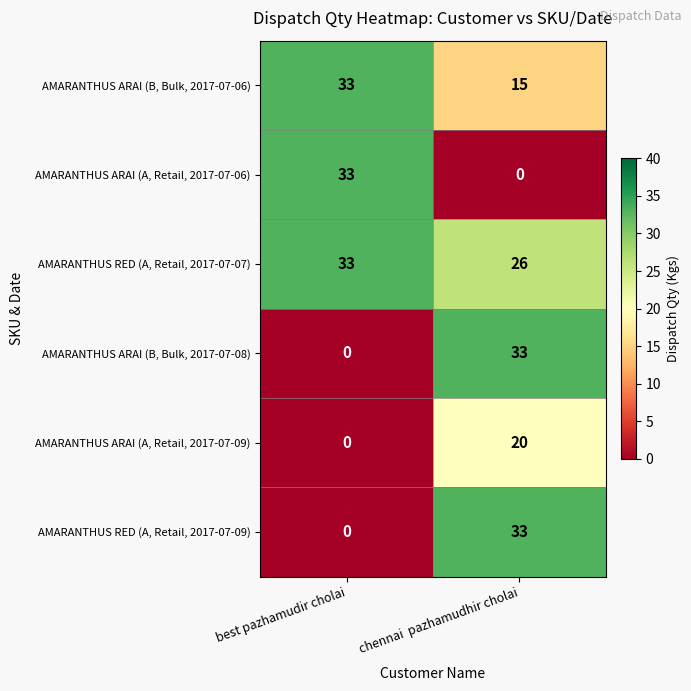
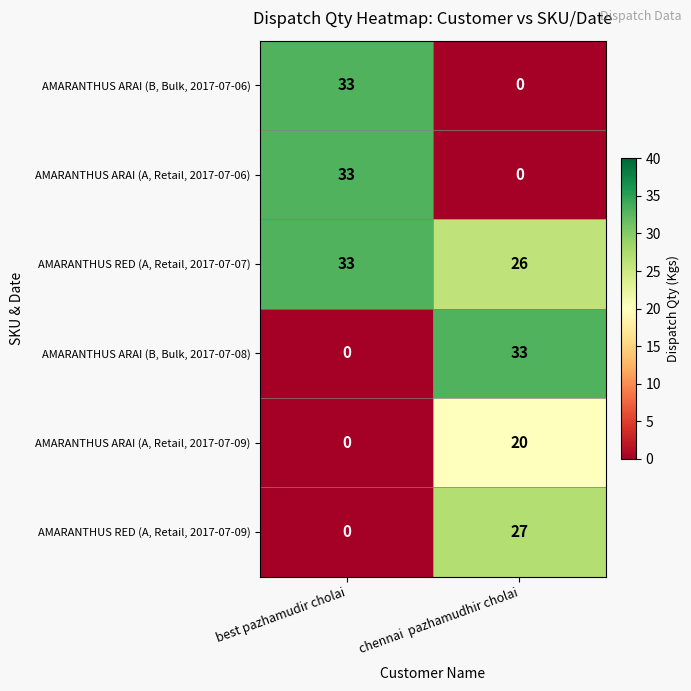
  {
    "AMARANTHUS ARAI (B, Bulk, 2017-07-06)": {
      "best pazhamudir cholai": 33,
-     "chennai pazhamudhir cholai": 15
+     "chennai pazhamudhir cholai": 0
    },
    "AMARANTHUS ARAI (A, Retail, 2017-07-06)": {
      "best pazhamudir cholai": 33,
      "chennai pazhamudhir cholai": 0
    },
    "AMARANTHUS RED (A, Retail, 2017-07-07)": {
      "best pazhamudir cholai": 33,
      "chennai pazhamudhir cholai": 26
    },
    "AMARANTHUS ARAI (B, Bulk, 2017-07-08)": {
      "best pazhamudir cholai": 0,
      "chennai pazhamudhir cholai": 33
    },
    "AMARANTHUS ARAI (A, Retail, 2017-07-09)": {
      "best pazhamudir cholai": 0,
      "chennai pazhamudhir cholai": 20
    },
    "AMARANTHUS RED (A, Retail, 2017-07-09)": {
      "best pazhamudir cholai": 0,
-     "chennai pazhamudhir cholai": 33
+     "chennai pazhamudhir cholai": 27
    }
  }
